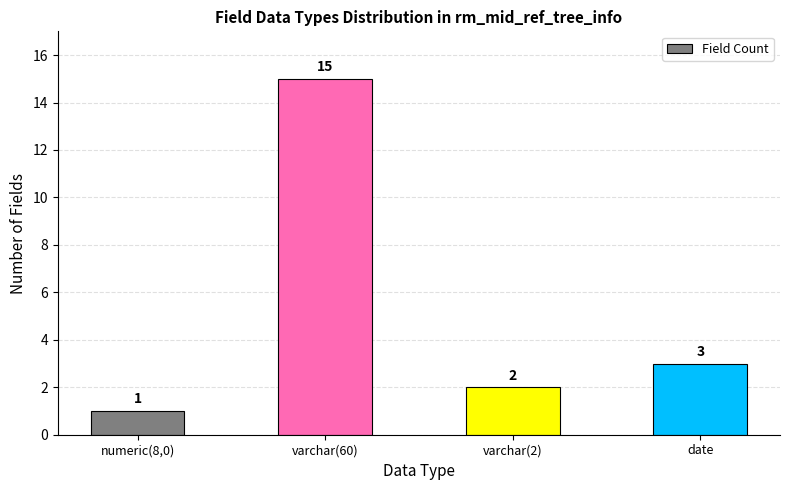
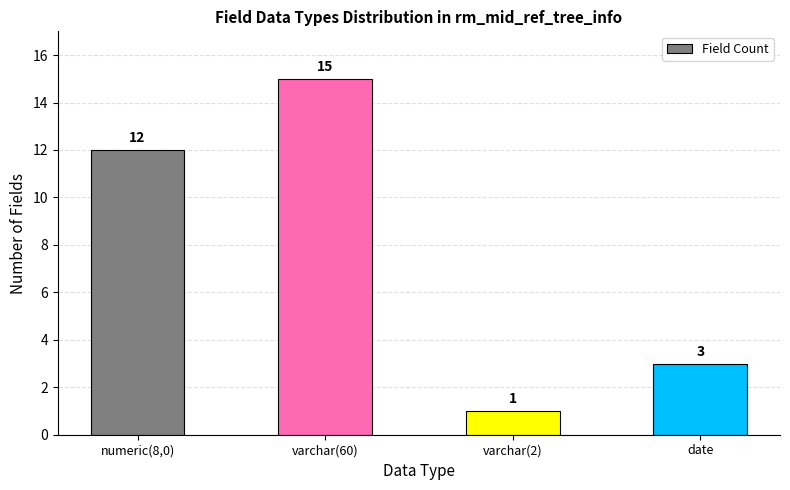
  {
-   "numeric(8,0)": 1,
+   "numeric(8,0)": 12,
    "varchar(60)": 15,
-   "varchar(2)": 2,
+   "varchar(2)": 1,
    "date": 3
  }
